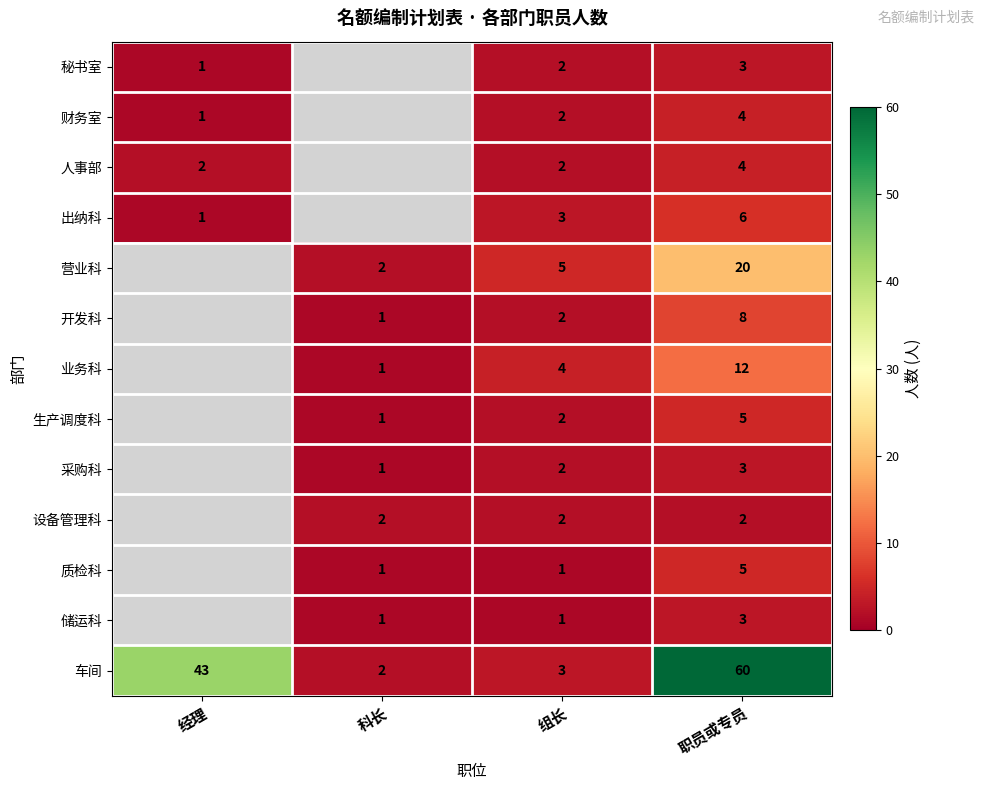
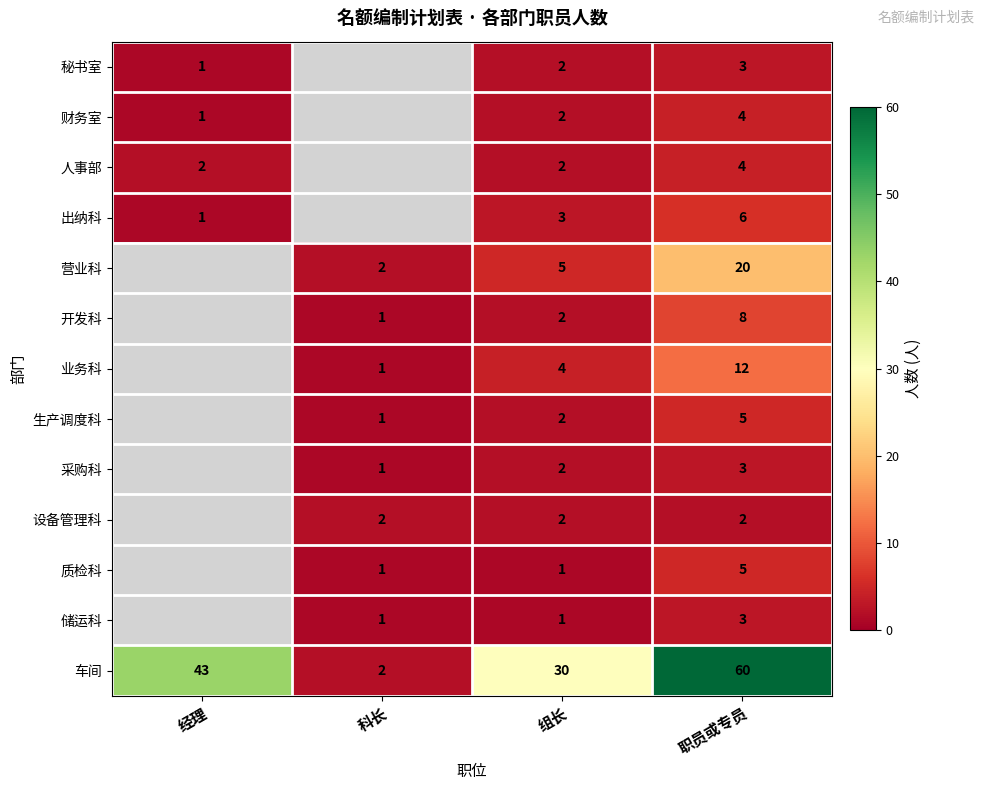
  {
    "秘书室": {
      "经理": 1,
      "组长": 2,
      "职员或专员": 3
    },
    "财务室": {
      "经理": 1,
      "组长": 2,
      "职员或专员": 4
    },
    "人事部": {
      "经理": 2,
      "组长": 2,
      "职员或专员": 4
    },
    "出纳科": {
      "经理": 1,
      "组长": 3,
      "职员或专员": 6
    },
    "营业科": {
      "科长": 2,
      "组长": 5,
      "职员或专员": 20
    },
    "开发科": {
      "科长": 1,
      "组长": 2,
      "职员或专员": 8
    },
    "业务科": {
      "科长": 1,
      "组长": 4,
      "职员或专员": 12
    },
    "生产调度科": {
      "科长": 1,
      "组长": 2,
      "职员或专员": 5
    },
    "采购科": {
      "科长": 1,
      "组长": 2,
      "职员或专员": 3
    },
    "设备管理科": {
      "科长": 2,
      "组长": 2,
      "职员或专员": 2
    },
    "质检科": {
      "科长": 1,
      "组长": 1,
      "职员或专员": 5
    },
    "储运科": {
      "科长": 1,
      "组长": 1,
      "职员或专员": 3
    },
    "车间": {
      "经理": 43,
      "科长": 2,
-     "组长": 3,
+     "组长": 30,
      "职员或专员": 60
    }
  }
